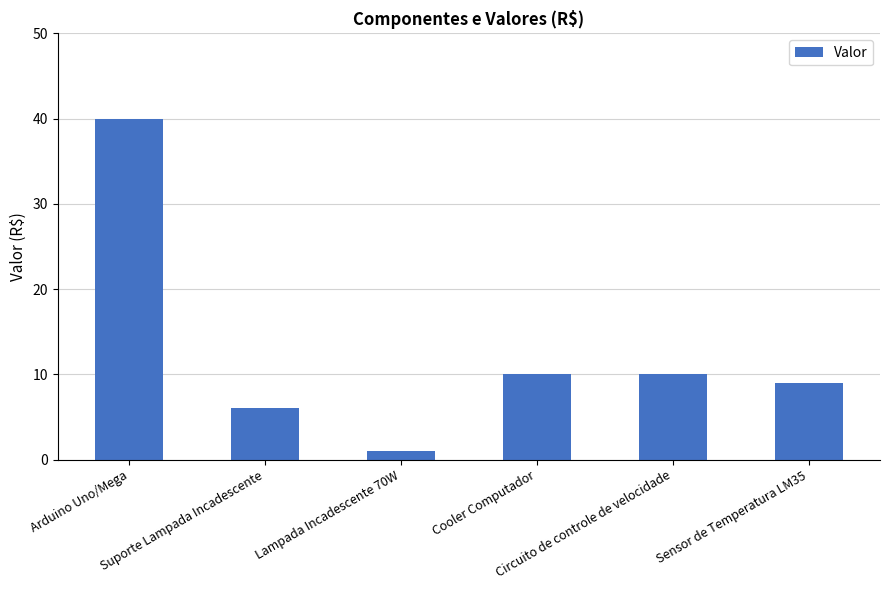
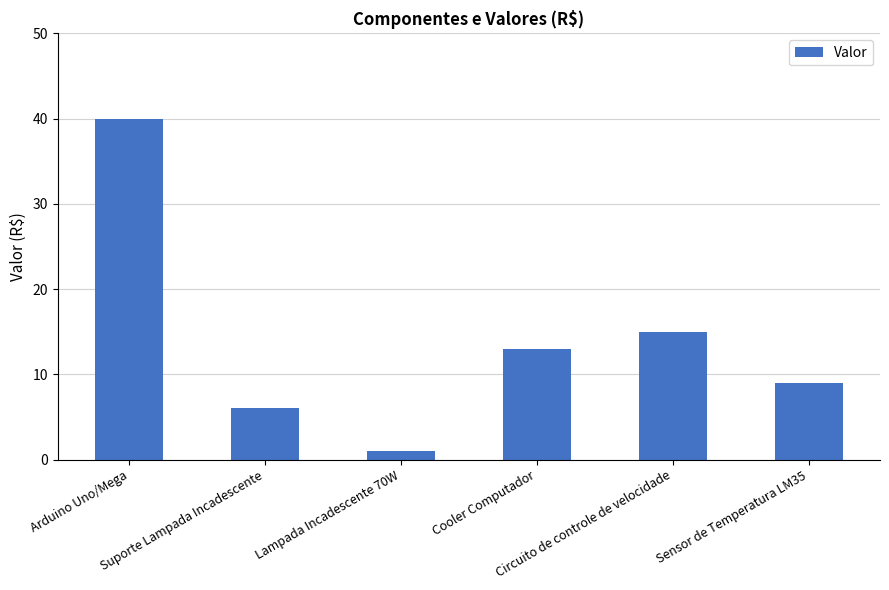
  {
    "Arduino Uno/Mega": 40,
    "Suporte Lampada Incadescente": 6,
    "Lampada Incadescente 70W": 1,
-   "Cooler Computador": 10,
-   "Circuito de controle de velocidade": 10,
+   "Cooler Computador": 13,
+   "Circuito de controle de velocidade": 15,
    "Sensor de Temperatura LM35": 9
  }
